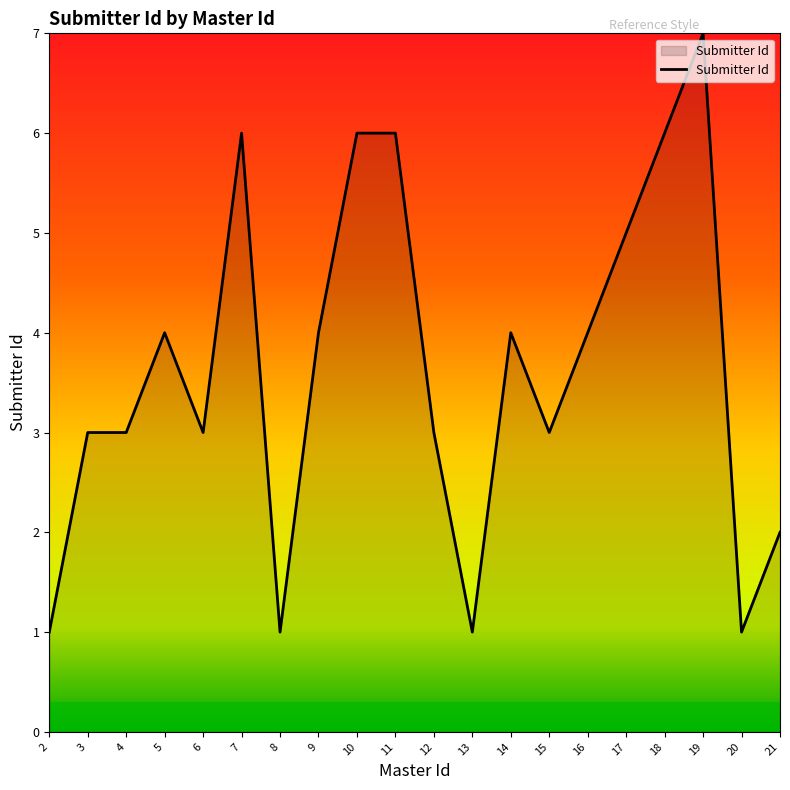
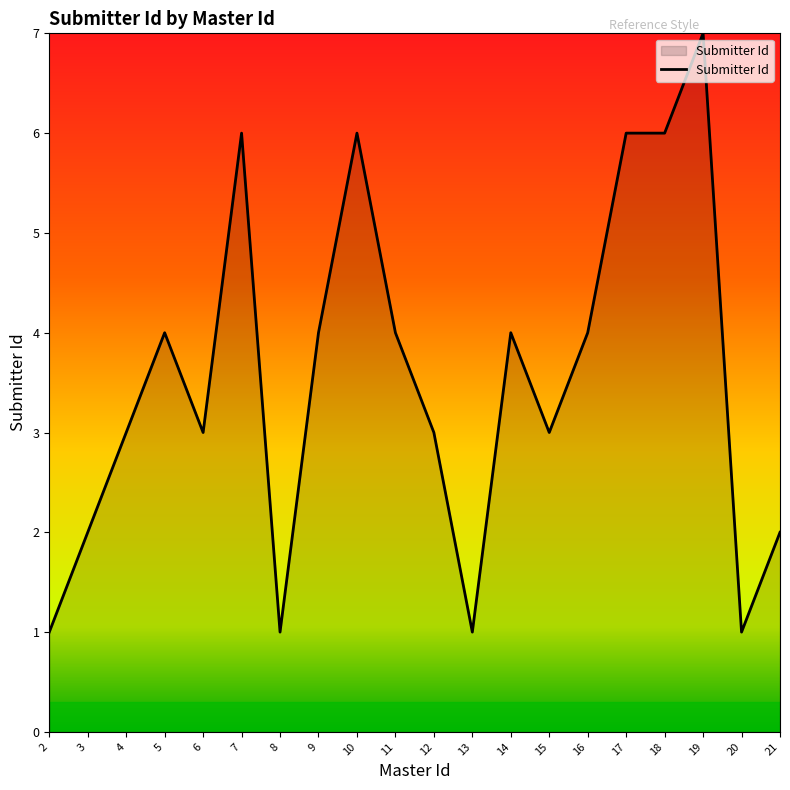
  {
    "2": 1,
-   "3": 3,
+   "3": 2,
    "4": 3,
    "5": 4,
    "6": 3,
    "7": 6,
    "8": 1,
    "9": 4,
    "10": 6,
-   "11": 6,
+   "11": 4,
    "12": 3,
    "13": 1,
    "14": 4,
    "15": 3,
    "16": 4,
-   "17": 5,
+   "17": 6,
    "18": 6,
    "19": 7,
    "20": 1,
    "21": 2
  }
